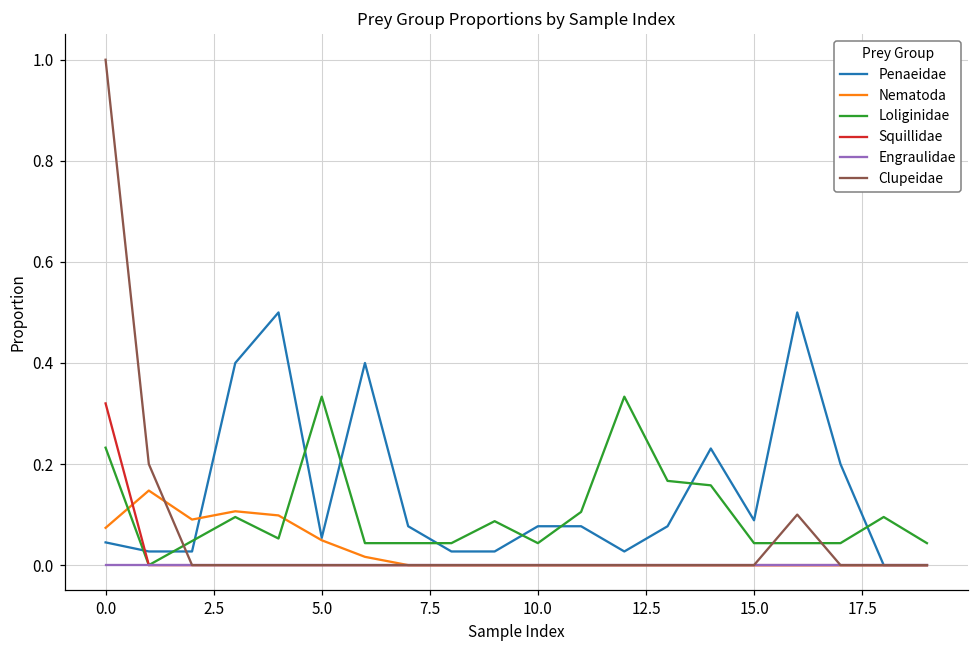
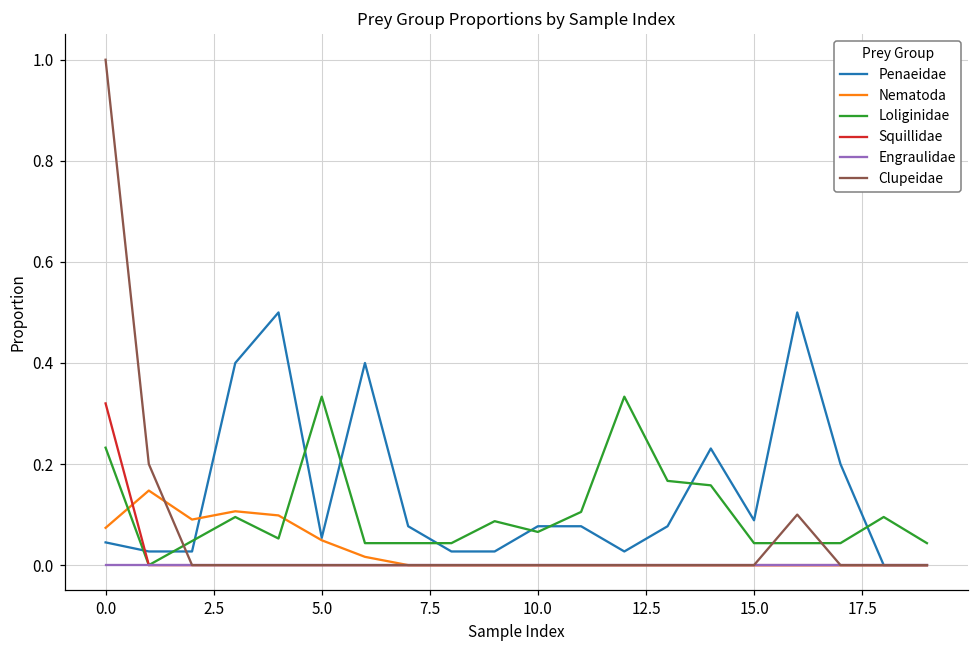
  {
    "Penaeidae": {
      "0.0": 0.04,
      "10.0": 0.08,
      "15.0": 0.09
    },
    "Nematoda": {
      "0.0": 0.07
    },
    "Loliginidae": {
      "0.0": 0.23,
      "5.0": 0.33,
-     "10.0": 0.04,
+     "10.0": 0.07,
      "15.0": 0.04
    },
    "Squillidae": {
      "0.0": 0.32
    },
    "Engraulidae": {
      "0.0": 0.00
    },
    "Clupeidae": {
      "0.0": 1.00
    }
  }
